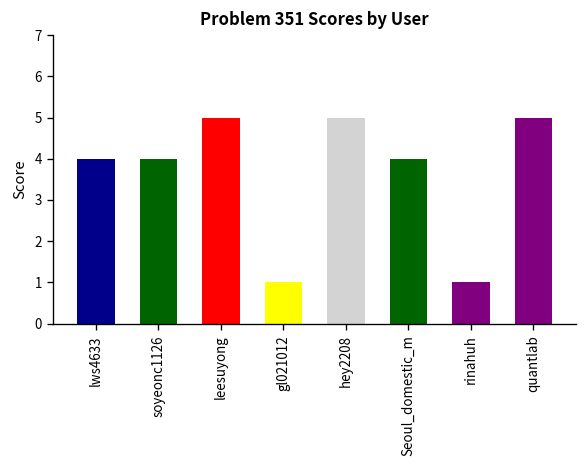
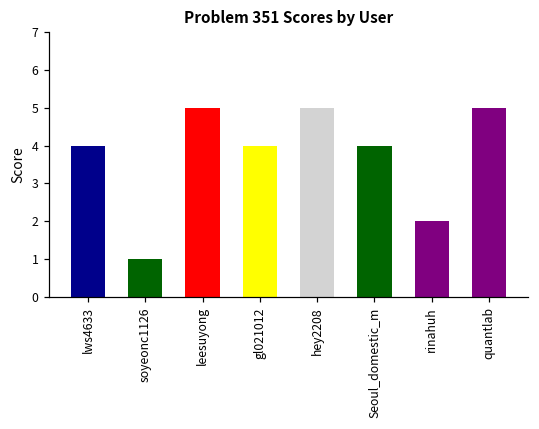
  {
    "lws4633": 4,
-   "soyeonc1126": 4,
+   "soyeonc1126": 1,
    "leesuyong": 5,
-   "gl021012": 1,
+   "gl021012": 4,
    "hey2208": 5,
    "Seoul_domestic_m": 4,
-   "rinahuh": 1,
+   "rinahuh": 2,
    "quantlab": 5
  }
